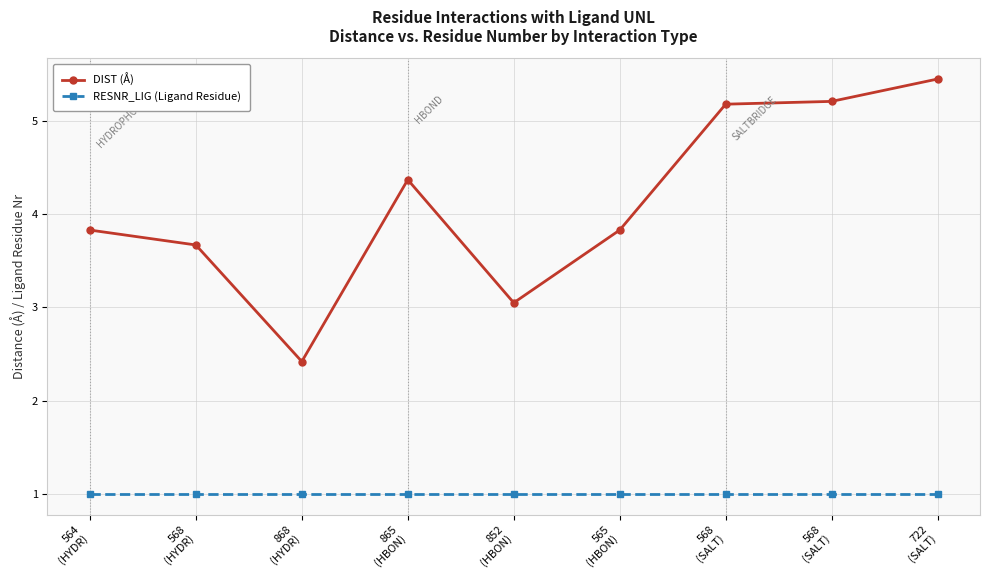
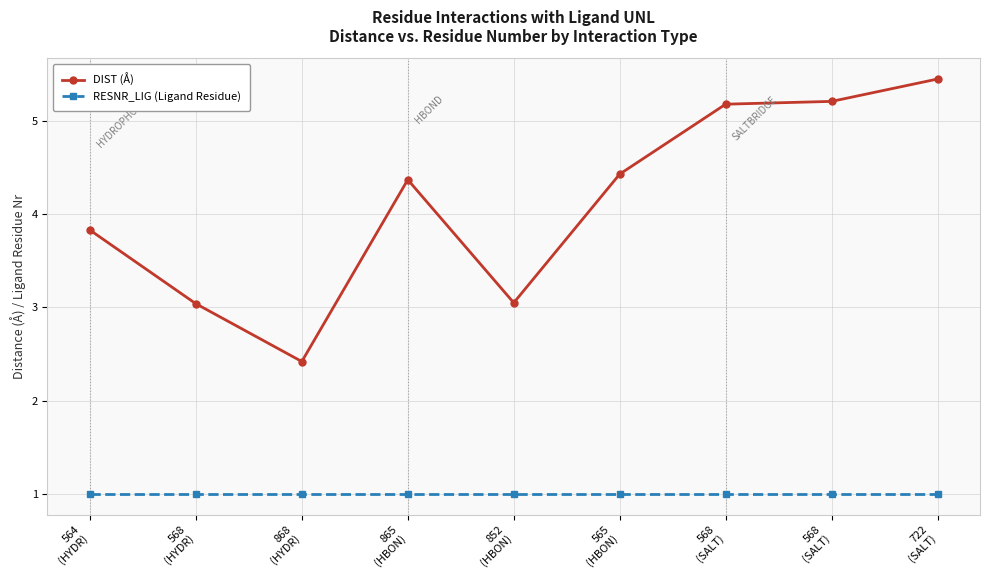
  {
    "DIST (Å)": {
      "564 (HYDR)": 3.8,
-     "568 (HYDR)": 3.7,
+     "568 (HYDR)": 3.0,
      "868 (HYDR)": 2.4,
      "865 (HBON)": 4.4,
      "852 (HBON)": 3.1,
-     "565 (HBON)": 3.8,
+     "565 (HBON)": 4.4,
      "722 (SALT)": 5.5
    },
    "RESNR_LIG (Ligand Residue)": {
      "564 (HYDR)": 1.0,
      "568 (HYDR)": 1.0,
      "868 (HYDR)": 1.0,
      "865 (HBON)": 1.0,
      "852 (HBON)": 1.0,
      "565 (HBON)": 1.0,
      "722 (SALT)": 1.0
    }
  }
